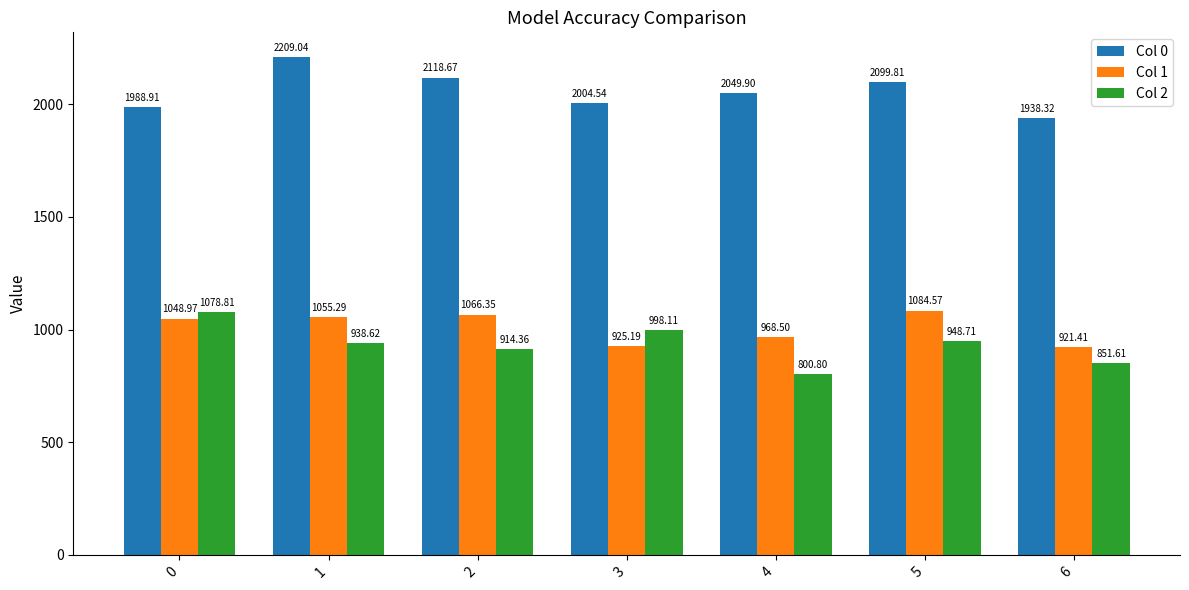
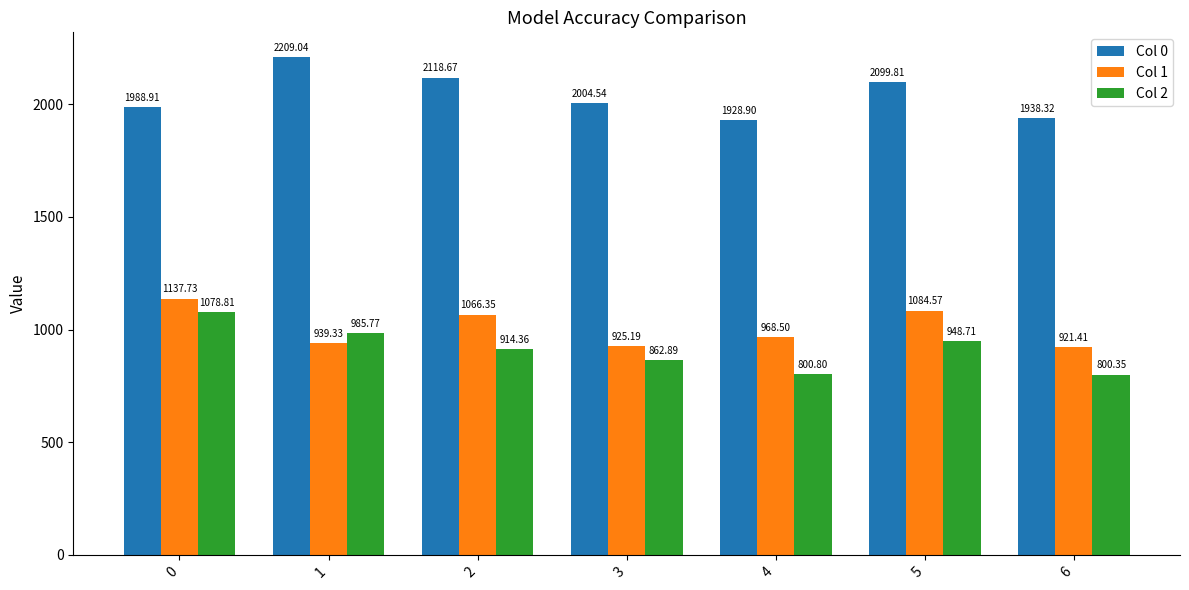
  {
    "Col 0": {
      "0": 1988.91,
      "1": 2209.04,
      "2": 2118.67,
      "3": 2004.54,
-     "4": 2049.90,
+     "4": 1928.90,
      "5": 2099.81,
      "6": 1938.32
    },
    "Col 1": {
-     "0": 1048.97,
-     "1": 1055.29,
+     "0": 1137.73,
+     "1": 939.33,
      "2": 1066.35,
      "3": 925.19,
      "4": 968.50,
      "5": 1084.57,
      "6": 921.41
    },
    "Col 2": {
      "0": 1078.81,
-     "1": 938.62,
+     "1": 985.77,
      "2": 914.36,
-     "3": 998.11,
+     "3": 862.89,
      "4": 800.80,
      "5": 948.71,
-     "6": 851.61
+     "6": 800.35
    }
  }
